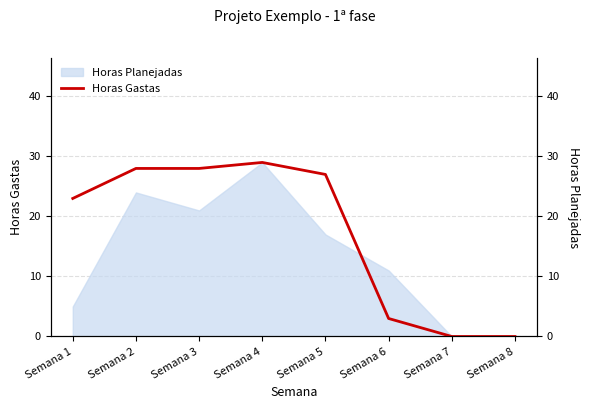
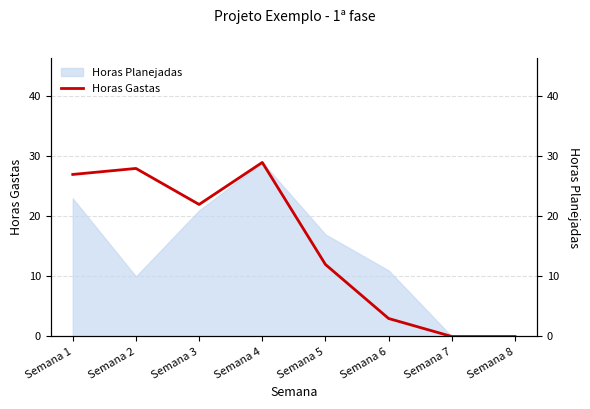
  {
    "Horas Planejadas": {
-     "Semana 1": 5,
-     "Semana 2": 24,
+     "Semana 1": 23,
+     "Semana 2": 10,
      "Semana 3": 21,
      "Semana 4": 29,
      "Semana 5": 17,
      "Semana 6": 11,
      "Semana 7": 0,
      "Semana 8": 0
    },
    "Horas Gastas": {
-     "Semana 1": 23,
+     "Semana 1": 27,
      "Semana 2": 28,
-     "Semana 3": 28,
+     "Semana 3": 22,
      "Semana 4": 29,
-     "Semana 5": 27,
+     "Semana 5": 12,
      "Semana 6": 3,
      "Semana 7": 0,
      "Semana 8": 0
    }
  }
